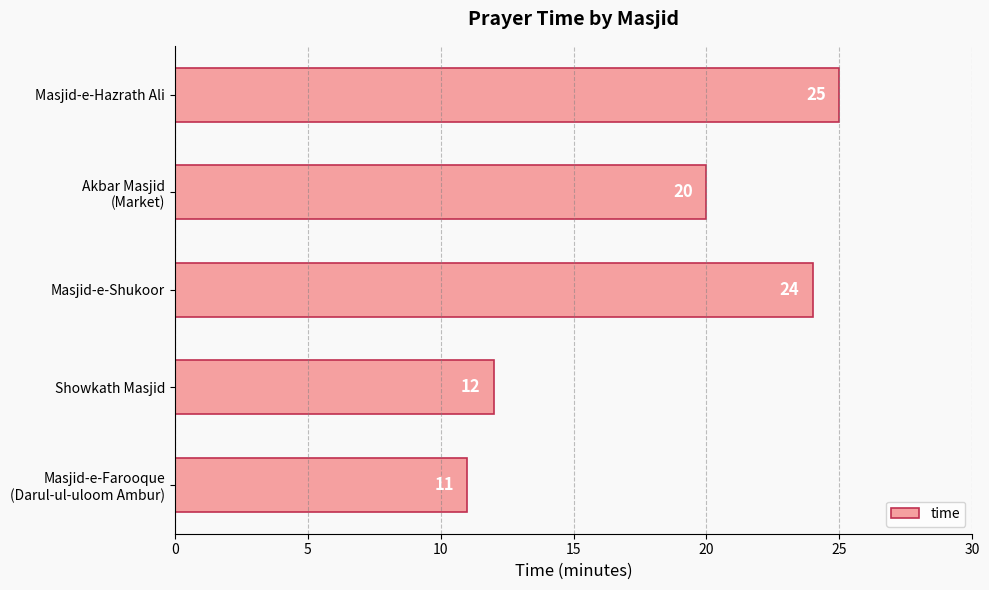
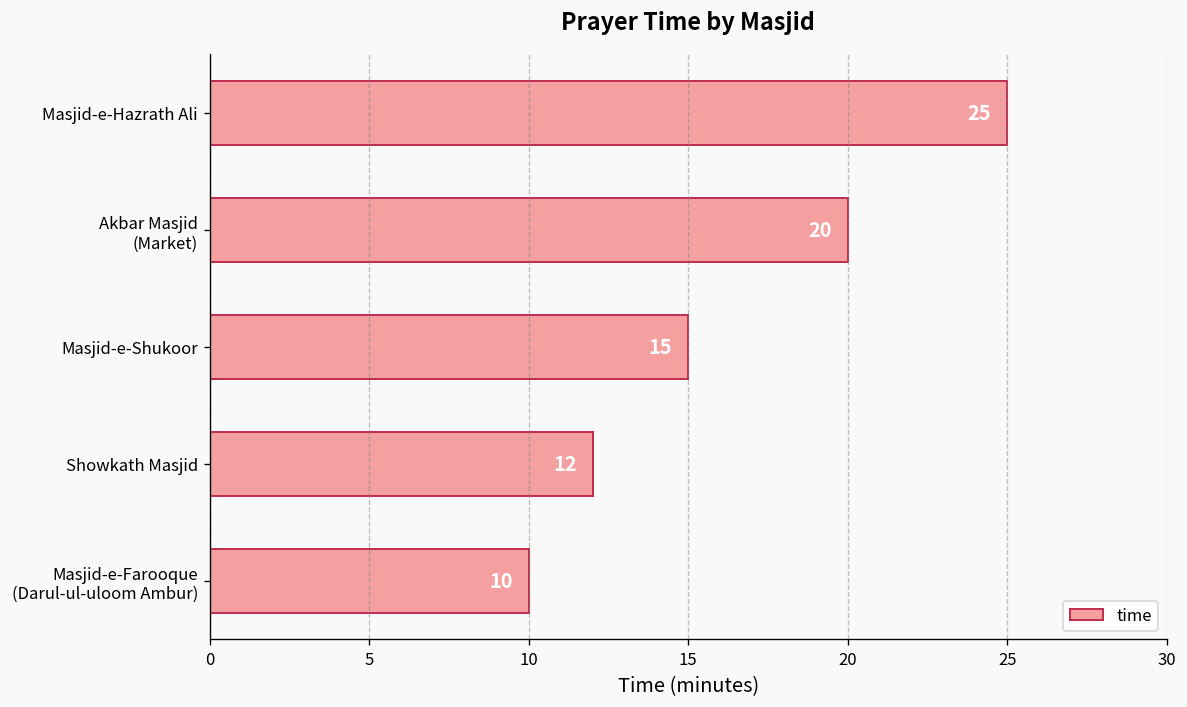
  {
    "Masjid-e-Hazrath Ali": 25,
    "Akbar Masjid (Market)": 20,
-   "Masjid-e-Shukoor": 24,
+   "Masjid-e-Shukoor": 15,
    "Showkath Masjid": 12,
-   "Masjid-e-Farooque (Darul-ul-uloom Ambur)": 11
+   "Masjid-e-Farooque (Darul-ul-uloom Ambur)": 10
  }
